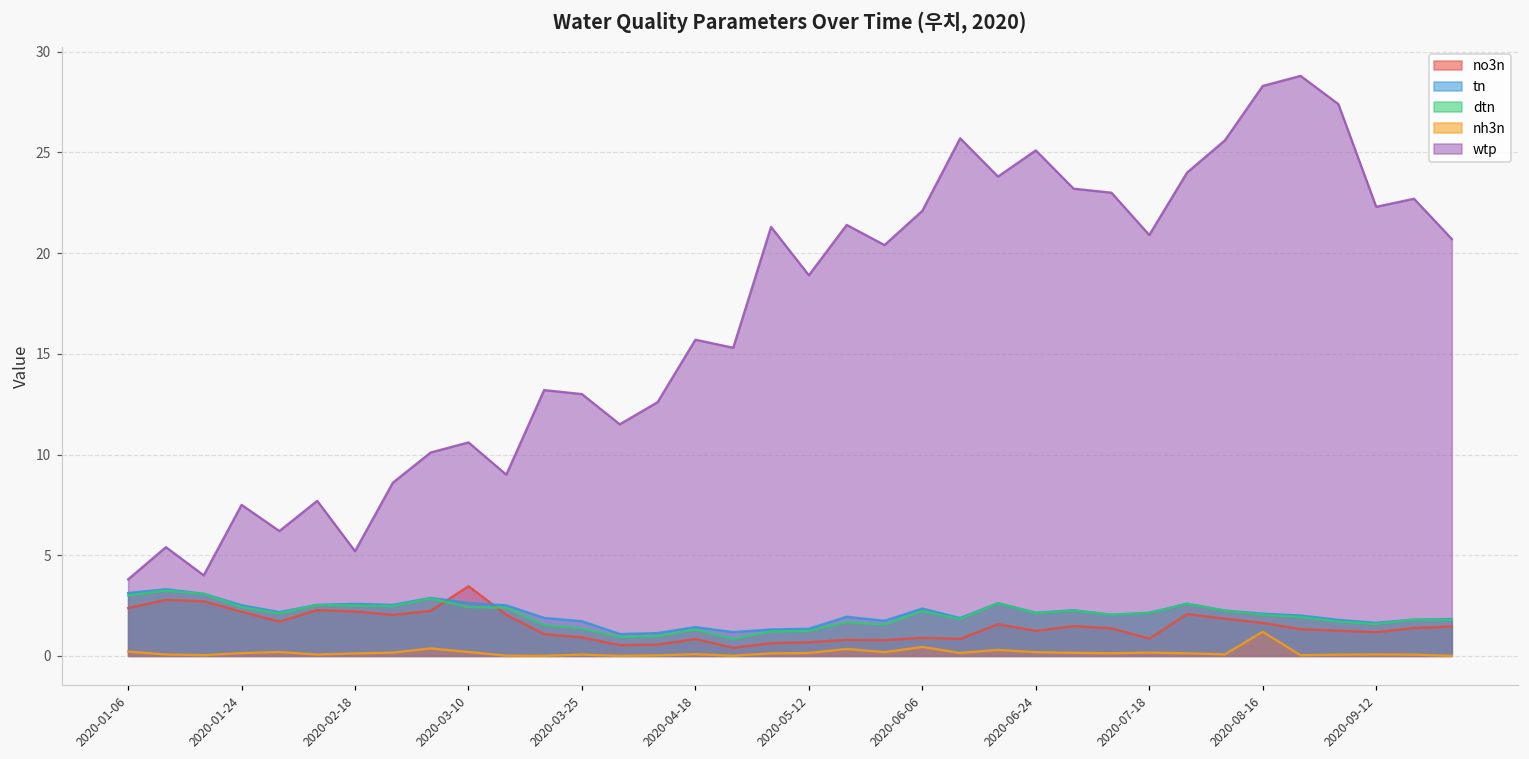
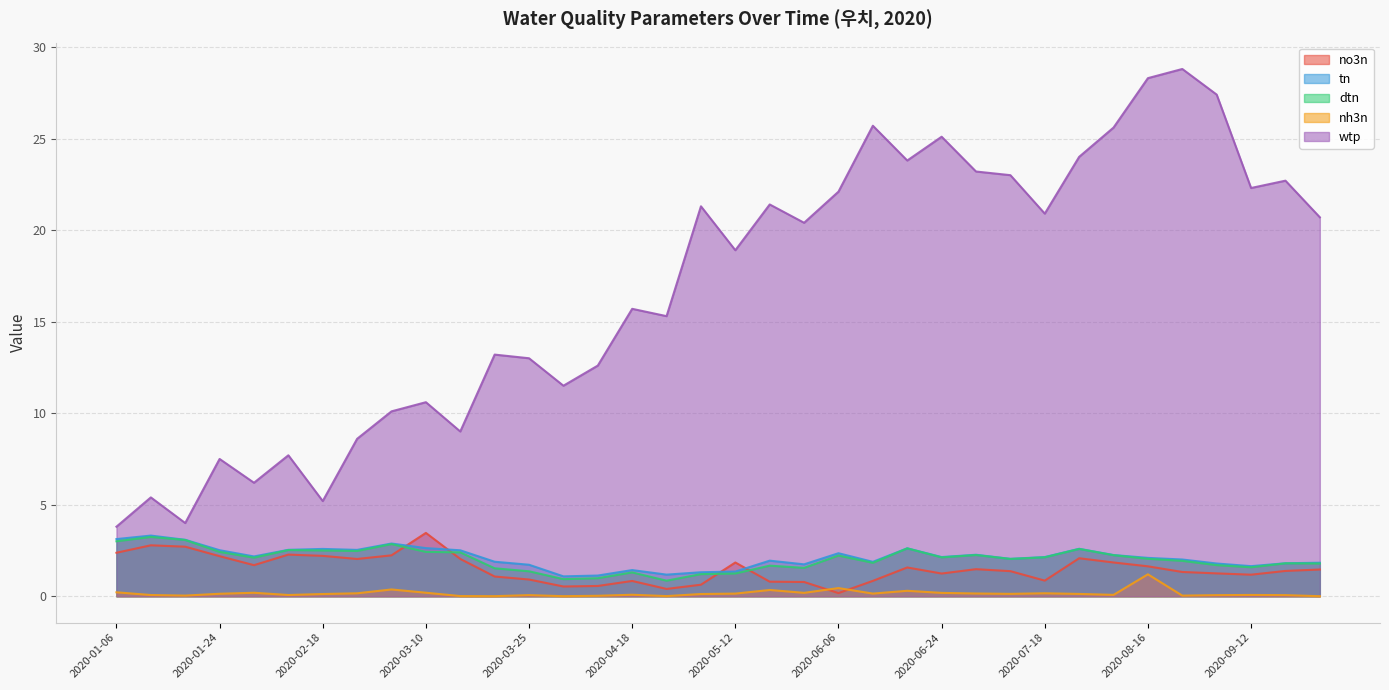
  {
    "no3n": {
      "2020-01-06": 2.4,
      "2020-01-24": 2.2,
      "2020-02-18": 2.2,
      "2020-03-10": 3.5,
      "2020-03-25": 0.9,
      "2020-04-18": 0.8,
-     "2020-05-12": 0.7,
-     "2020-06-06": 0.9,
+     "2020-05-12": 1.8,
+     "2020-06-06": 0.2,
      "2020-06-24": 1.2,
      "2020-07-18": 0.9,
      "2020-08-16": 1.6,
      "2020-09-12": 1.2
    },
    "tn": {
      "2020-03-10": 2.6,
      "2020-03-25": 1.7
    },
    "dtn": {
      "2020-03-10": 2.4,
      "2020-03-25": 1.4
    },
    "nh3n": {
      "2020-01-06": 0.2,
      "2020-01-24": 0.1,
      "2020-02-18": 0.1,
      "2020-03-10": 0.2,
      "2020-03-25": 0.1,
      "2020-04-18": 0.1,
      "2020-05-12": 0.1,
      "2020-06-06": 0.4,
      "2020-06-24": 0.2,
      "2020-07-18": 0.2,
      "2020-08-16": 1.2,
      "2020-09-12": 0.1
    },
    "wtp": {
      "2020-01-06": 3.8,
      "2020-01-24": 7.5,
      "2020-02-18": 5.2,
      "2020-03-10": 10.6,
      "2020-03-25": 13.0,
      "2020-04-18": 15.7,
      "2020-05-12": 18.9,
      "2020-06-06": 22.1,
      "2020-06-24": 25.1,
      "2020-07-18": 20.9,
      "2020-08-16": 28.3,
      "2020-09-12": 22.3
    }
  }
